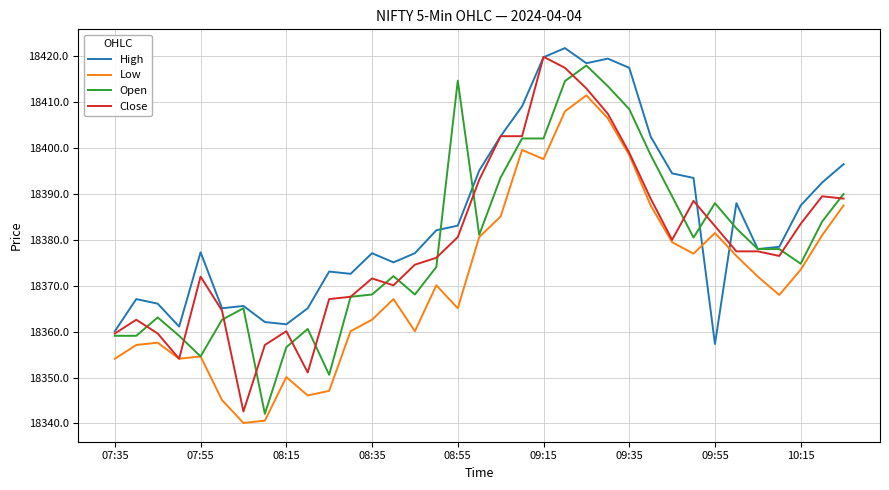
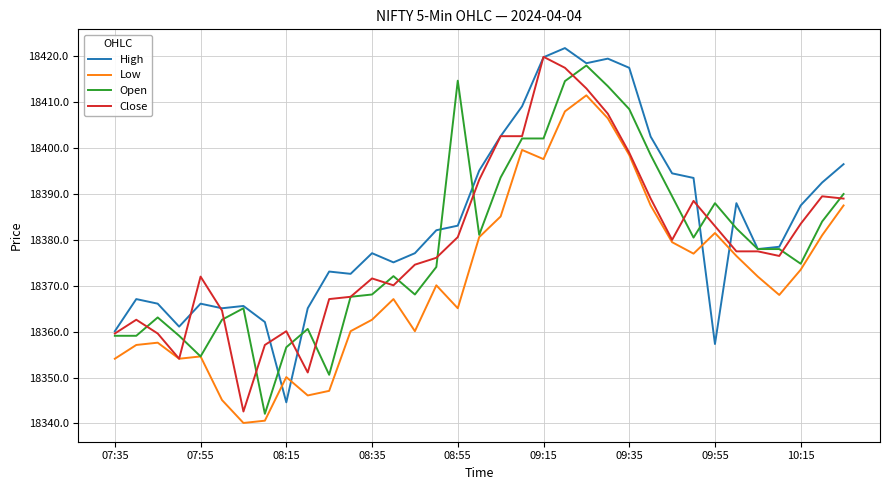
  {
    "High": {
-     "07:55": 18377,
-     "08:15": 18362,
+     "07:55": 18366,
+     "08:15": 18345,
      "08:35": 18377,
      "08:55": 18383,
      "09:35": 18418,
      "09:55": 18357,
      "10:15": 18388
    },
    "Low": {
      "07:35": 18354,
      "08:15": 18350,
      "08:35": 18363,
      "08:55": 18365,
      "09:15": 18398,
      "09:55": 18382,
      "10:15": 18374
    },
    "Open": {
      "08:15": 18357,
      "08:35": 18368,
      "08:55": 18415,
      "09:15": 18402,
      "09:35": 18409,
      "09:55": 18388,
      "10:15": 18375
    },
    "Close": {
      "07:55": 18372,
      "08:15": 18360,
      "08:35": 18372,
      "08:55": 18381,
      "09:55": 18383,
      "10:15": 18384
    }
  }
